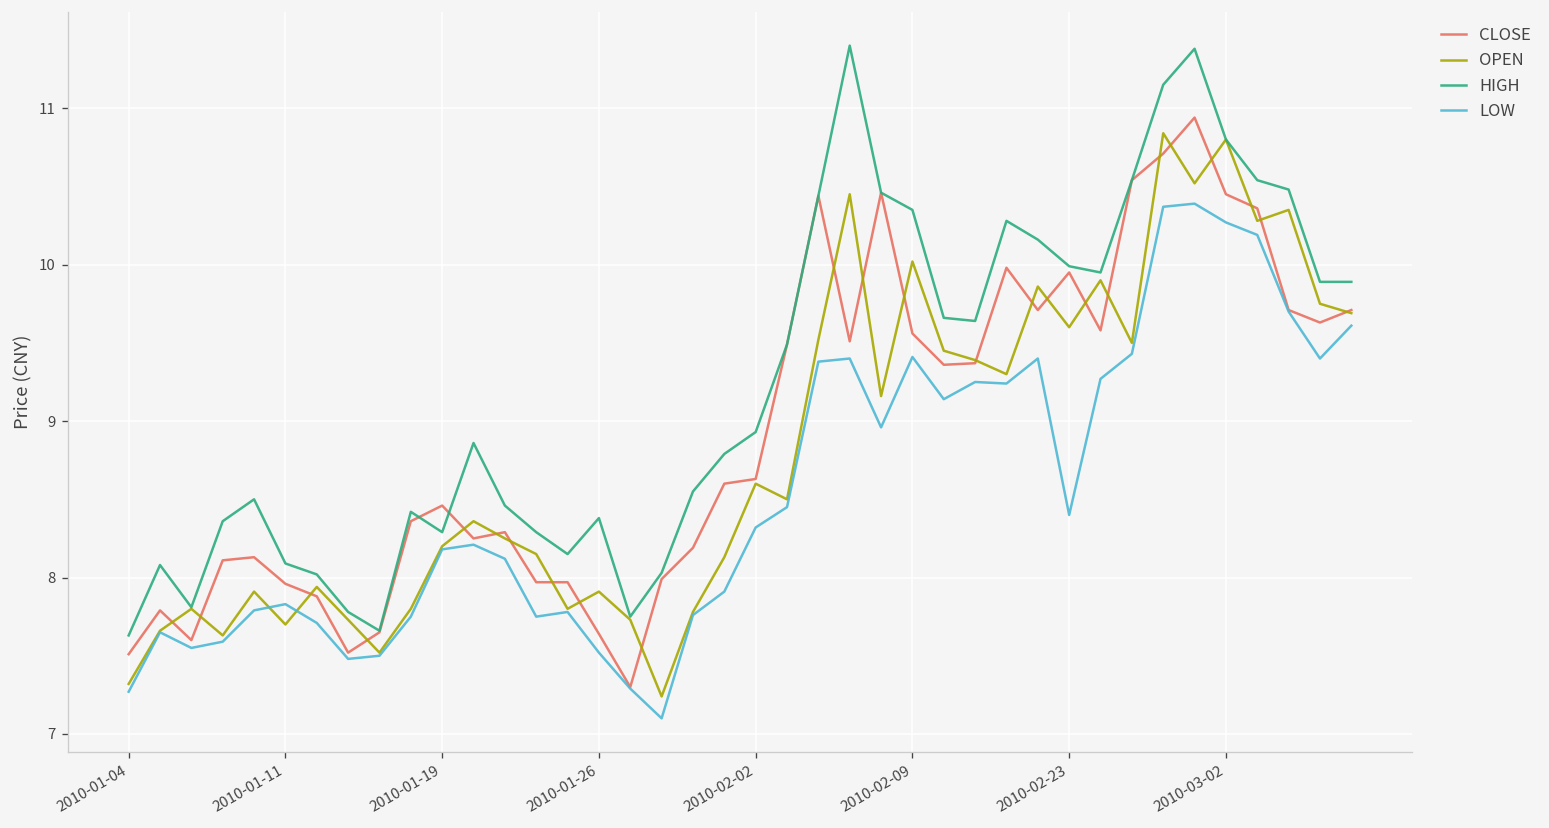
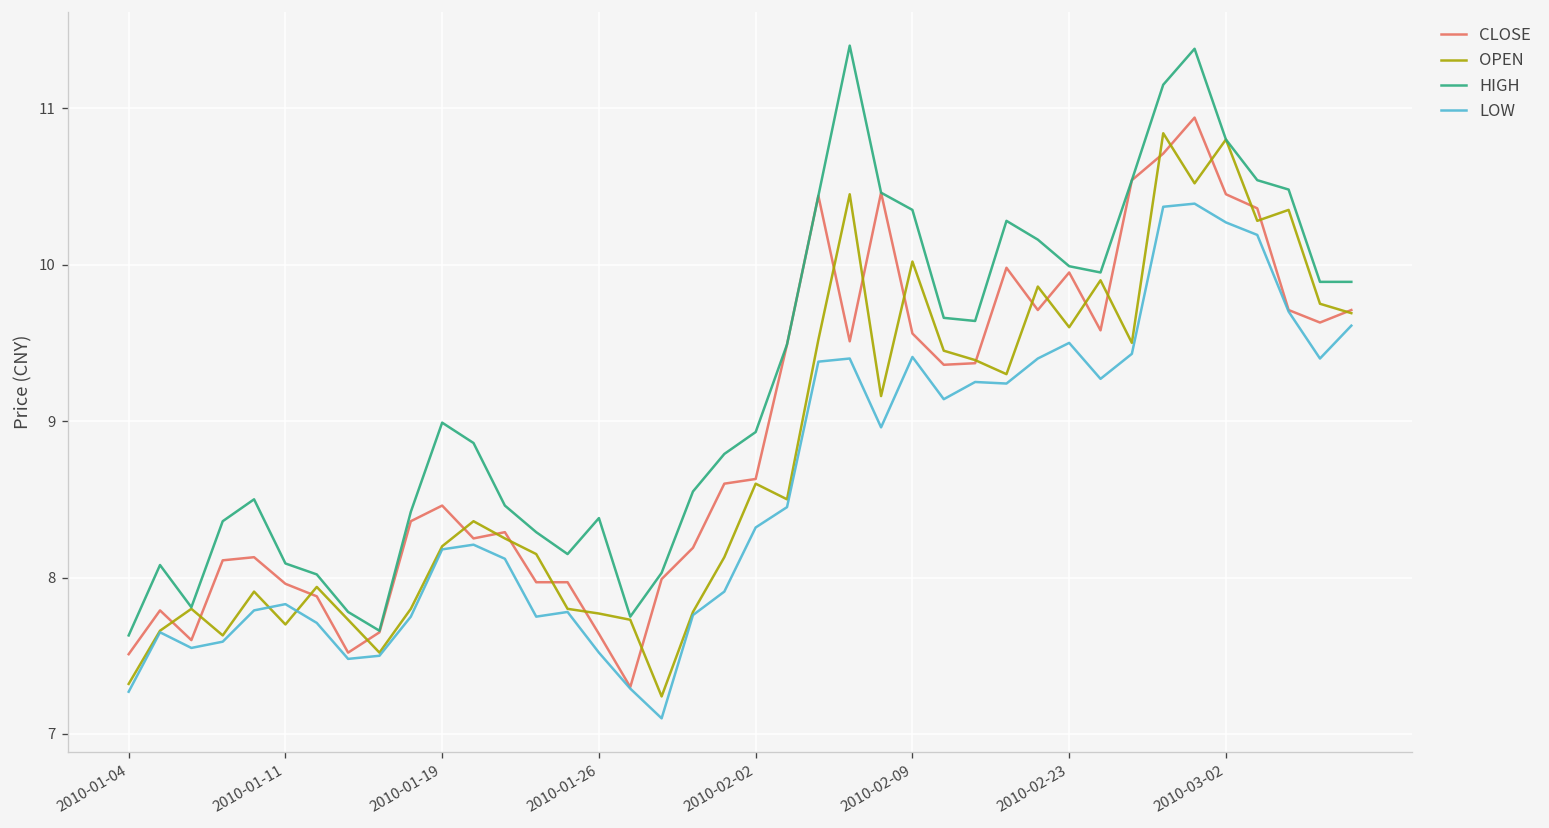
  {
    "CLOSE": {
      "2010-01-04": 7.51,
      "2010-01-11": 7.96,
      "2010-01-19": 8.46,
      "2010-01-26": 7.64,
      "2010-02-02": 8.63,
      "2010-02-09": 9.56,
      "2010-02-23": 9.95,
      "2010-03-02": 10.45
    },
    "OPEN": {
      "2010-01-04": 7.32,
      "2010-01-11": 7.70,
      "2010-01-19": 8.20,
-     "2010-01-26": 7.91,
+     "2010-01-26": 7.77,
      "2010-02-02": 8.60,
      "2010-02-09": 10.02,
      "2010-02-23": 9.60
    },
    "HIGH": {
      "2010-01-04": 7.63,
      "2010-01-11": 8.09,
-     "2010-01-19": 8.29,
+     "2010-01-19": 8.99,
      "2010-01-26": 8.38,
      "2010-02-02": 8.93,
      "2010-02-09": 10.35,
      "2010-02-23": 9.99
    },
    "LOW": {
      "2010-01-04": 7.27,
      "2010-01-11": 7.83,
      "2010-01-19": 8.18,
      "2010-01-26": 7.52,
      "2010-02-02": 8.32,
      "2010-02-09": 9.4,
-     "2010-02-23": 8.4,
+     "2010-02-23": 9.5,
      "2010-03-02": 10.27
    }
  }
